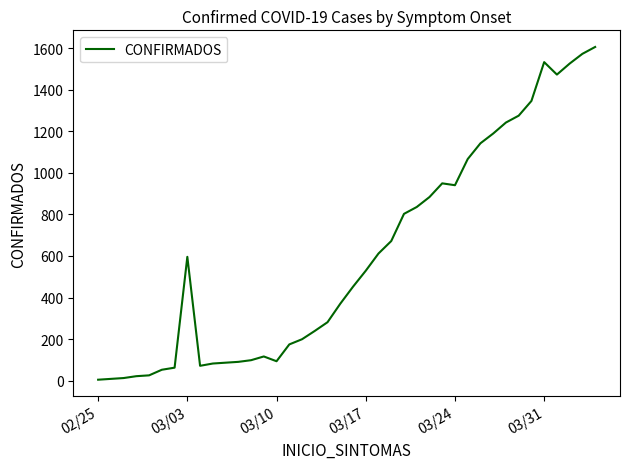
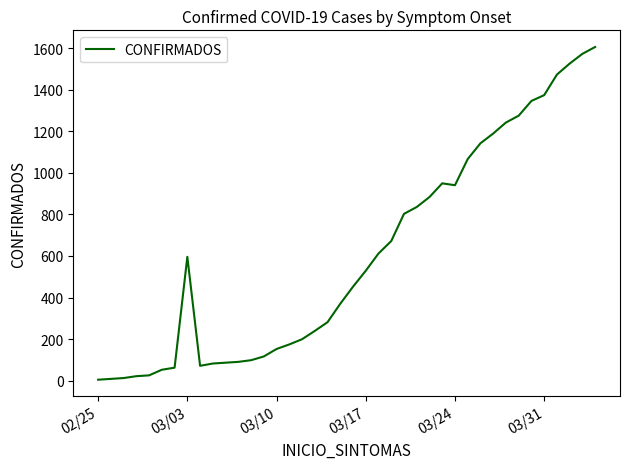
  {
    "02/25": 0,
    "03/03": 600,
-   "03/10": 90,
+   "03/10": 150,
    "03/17": 530,
    "03/24": 940,
-   "03/31": 1530
+   "03/31": 1380
  }
